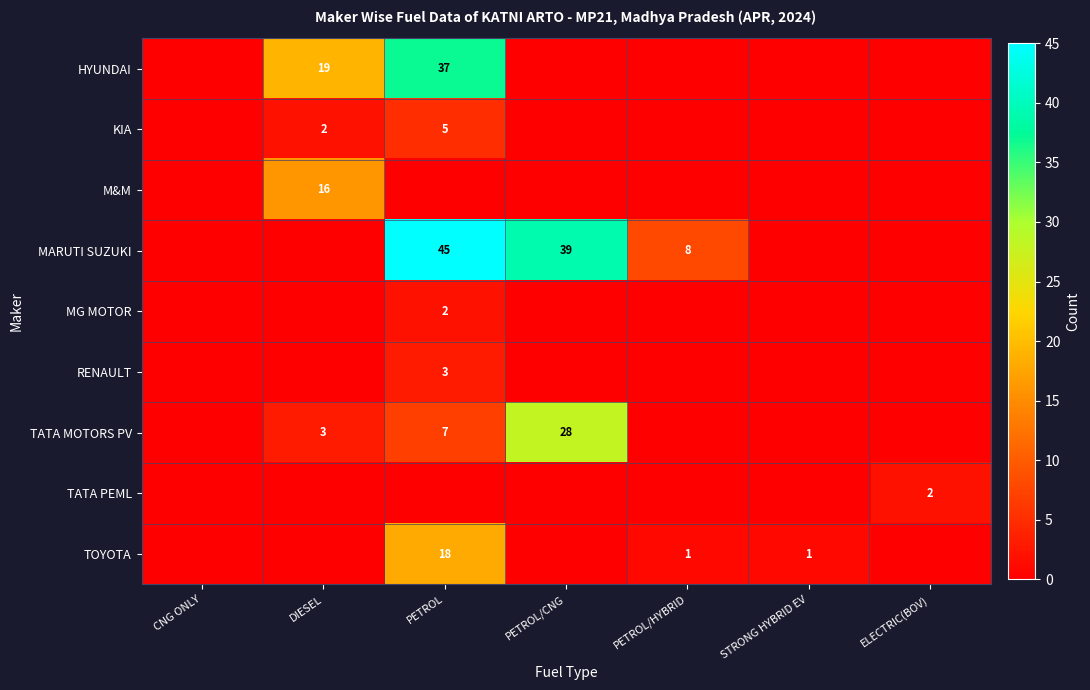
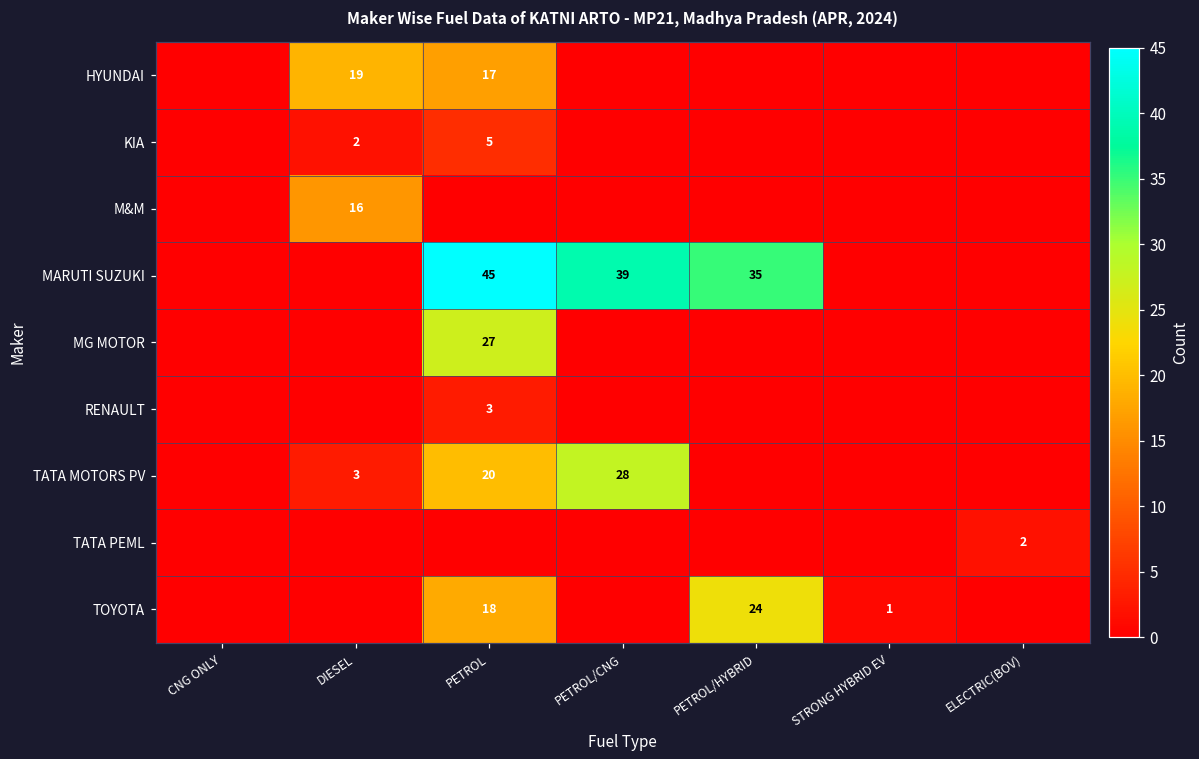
  {
    "HYUNDAI": {
      "DIESEL": 19,
-     "PETROL": 37
+     "PETROL": 17
    },
    "KIA": {
      "DIESEL": 2,
      "PETROL": 5
    },
    "M&M": {
      "DIESEL": 16
    },
    "MARUTI SUZUKI": {
      "PETROL": 45,
      "PETROL/CNG": 39,
-     "PETROL/HYBRID": 8
+     "PETROL/HYBRID": 35
    },
    "MG MOTOR": {
-     "PETROL": 2
+     "PETROL": 27
    },
    "RENAULT": {
      "PETROL": 3
    },
    "TATA MOTORS PV": {
      "DIESEL": 3,
-     "PETROL": 7,
+     "PETROL": 20,
      "PETROL/CNG": 28
    },
    "TATA PEML": {
      "ELECTRIC(BOV)": 2
    },
    "TOYOTA": {
      "PETROL": 18,
-     "PETROL/HYBRID": 1,
+     "PETROL/HYBRID": 24,
      "STRONG HYBRID EV": 1
    }
  }
